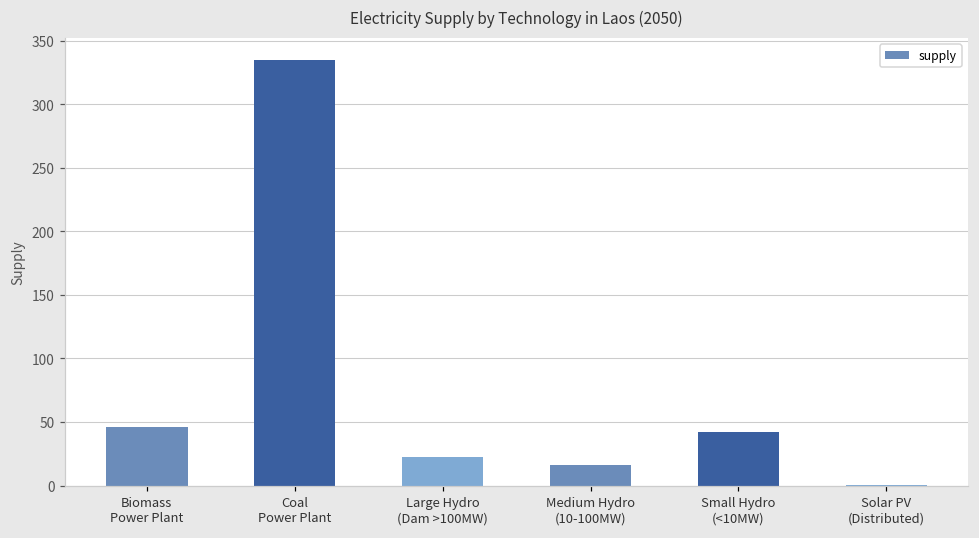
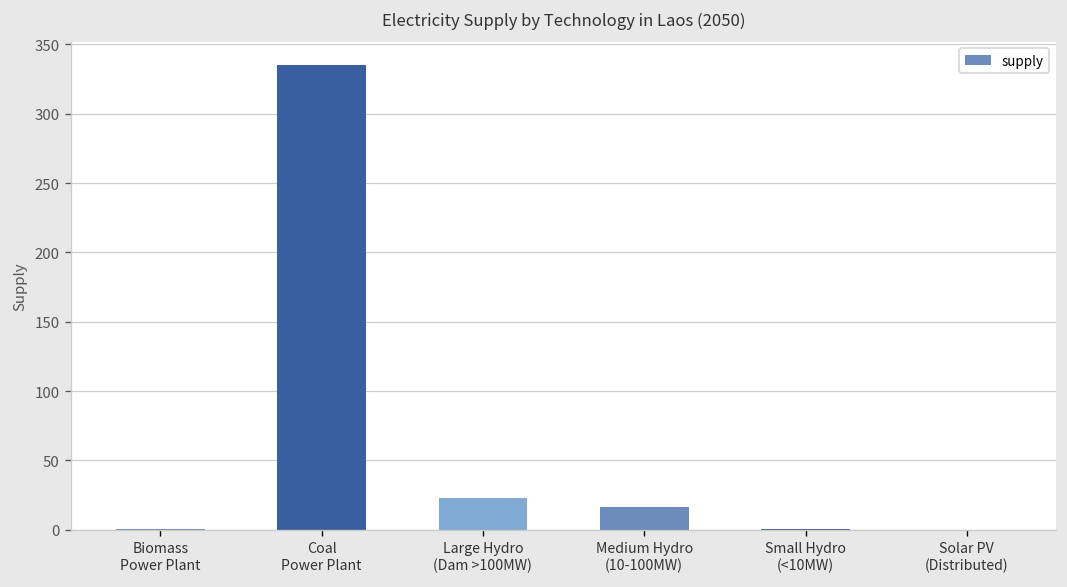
  {
-   "Biomass Power Plant": 46,
+   "Biomass Power Plant": 1,
    "Coal Power Plant": 335,
    "Large Hydro (Dam >100MW)": 23,
    "Medium Hydro (10-100MW)": 16,
-   "Small Hydro (<10MW)": 42
+   "Small Hydro (<10MW)": 0
  }
